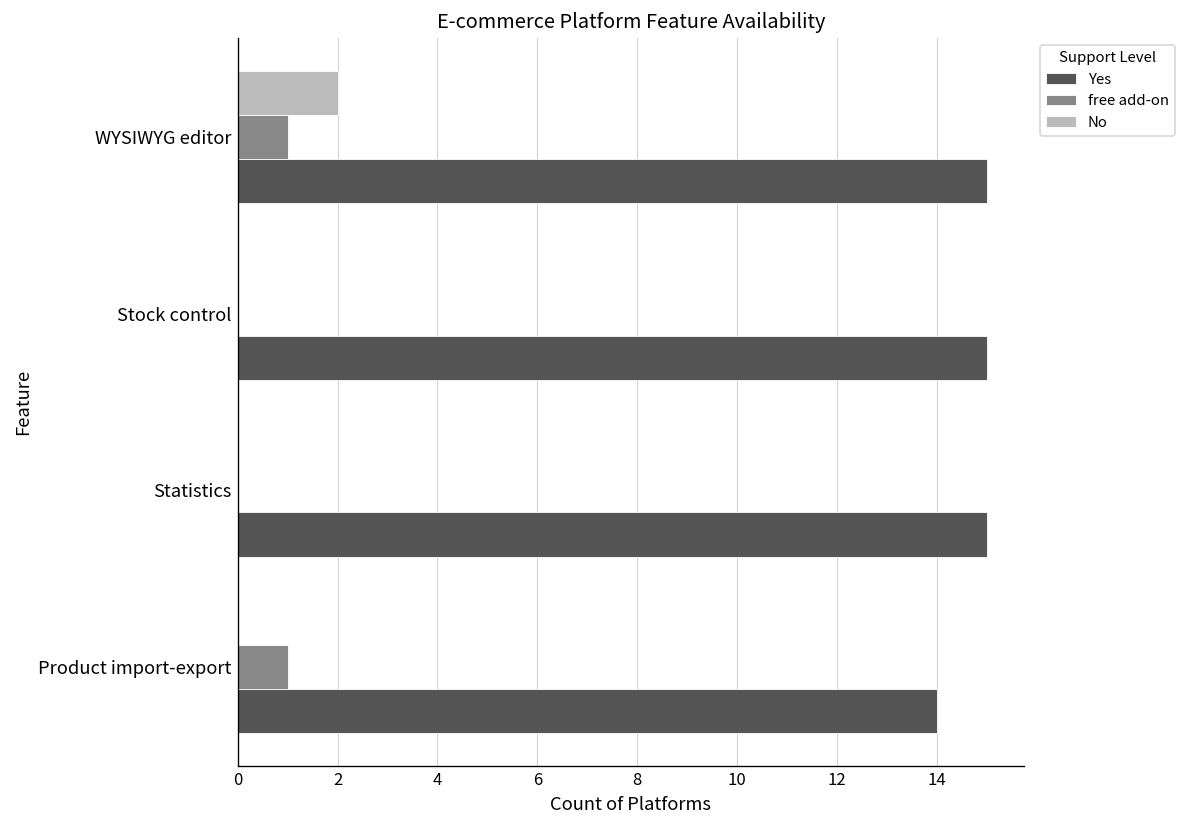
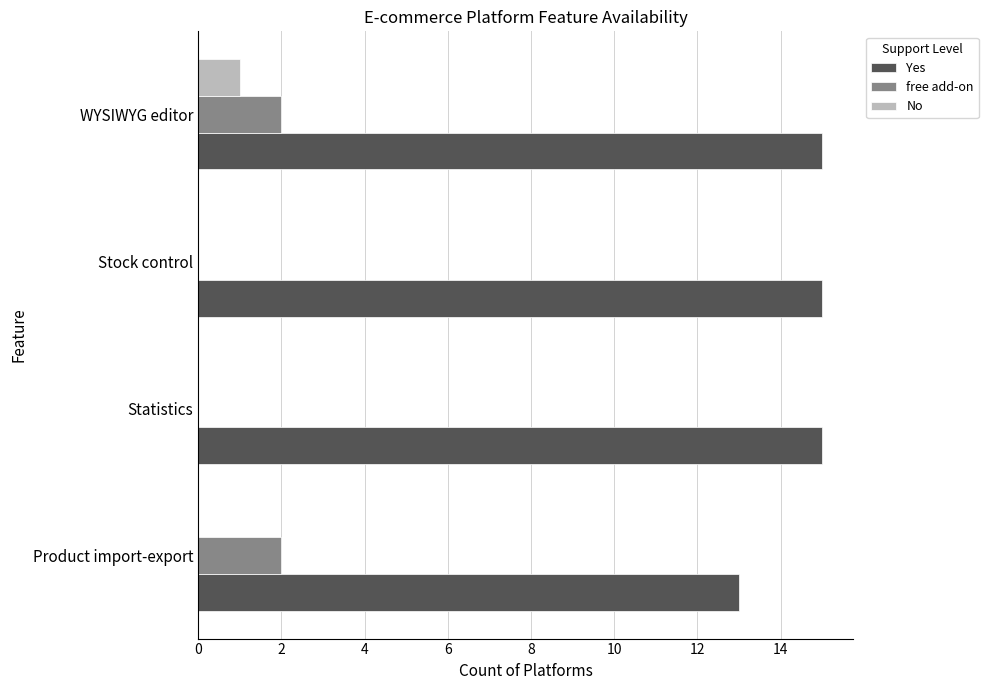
  {
    "Yes": {
      "WYSIWYG editor": 15,
      "Stock control": 15,
      "Statistics": 15,
-     "Product import-export": 14
+     "Product import-export": 13
    },
    "free add-on": {
-     "WYSIWYG editor": 1,
+     "WYSIWYG editor": 2,
      "Stock control": 0,
      "Statistics": 0,
-     "Product import-export": 1
+     "Product import-export": 2
    },
    "No": {
-     "WYSIWYG editor": 2,
+     "WYSIWYG editor": 1,
      "Stock control": 0,
      "Statistics": 0,
      "Product import-export": 0
    }
  }
